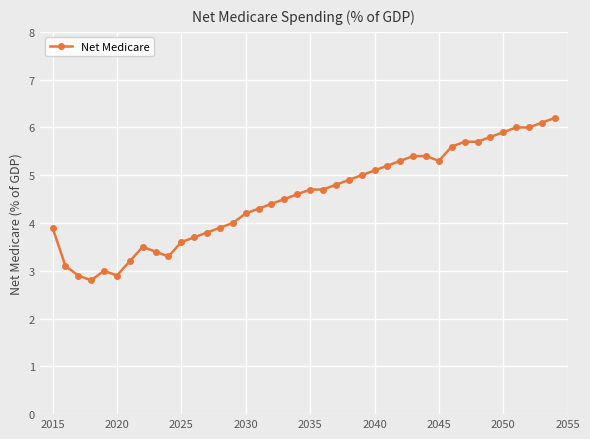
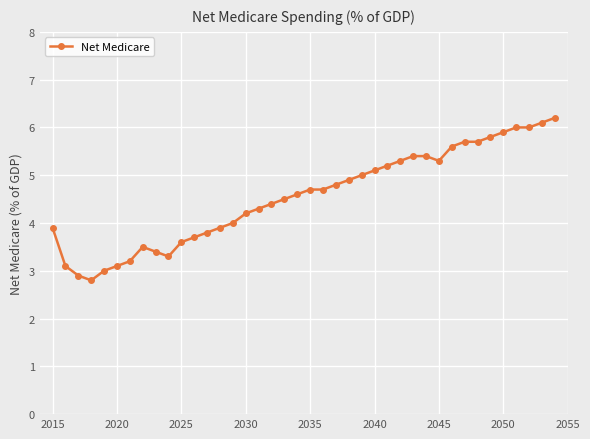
  {
    "2015": 3.9,
-   "2020": 2.9,
+   "2020": 3.1,
    "2025": 3.6,
    "2030": 4.2,
    "2035": 4.7,
    "2040": 5.1,
    "2045": 5.3,
    "2050": 5.9
  }
